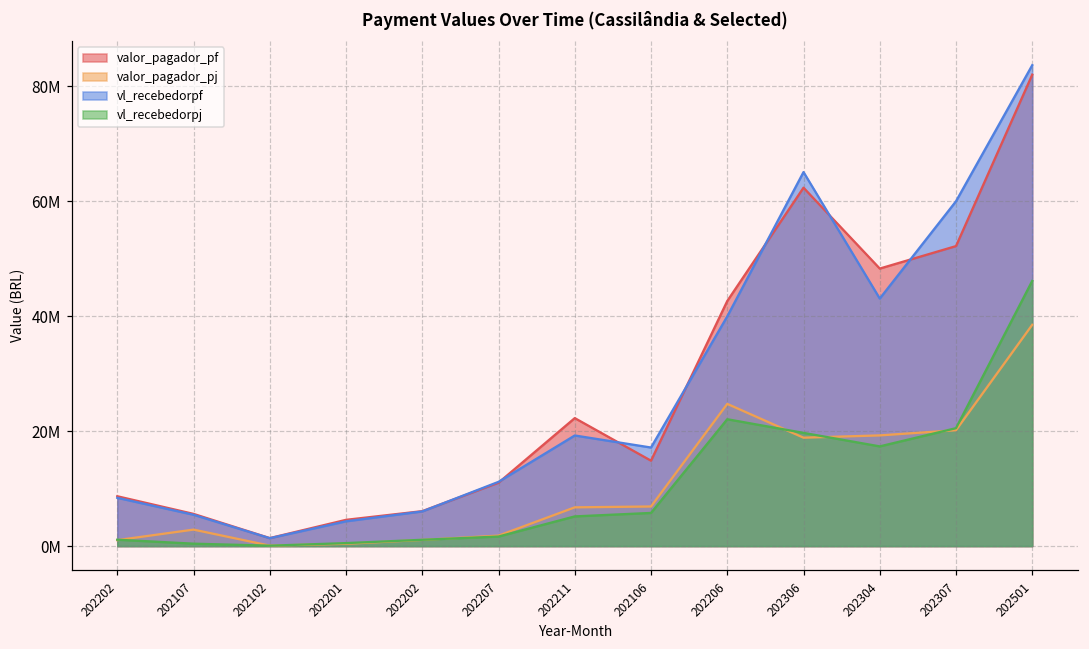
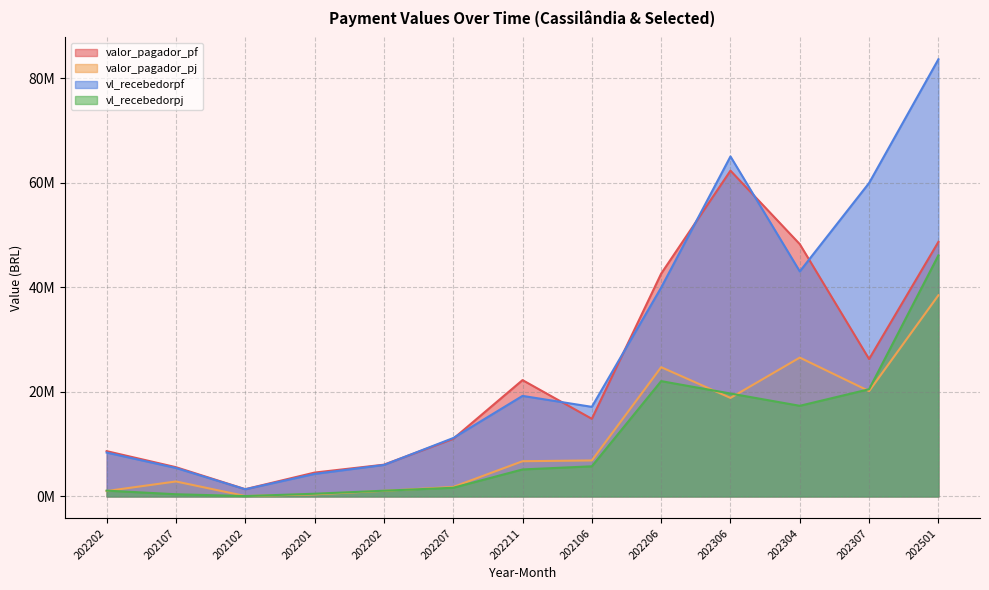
  {
    "valor_pagador_pf": {
      "202211": 22000000,
      "202106": 15000000,
      "202206": 43000000,
      "202306": 62000000,
      "202304": 48000000,
-     "202307": 52000000,
-     "202501": 82000000
+     "202307": 26000000,
+     "202501": 49000000
    },
    "valor_pagador_pj": {
      "202107": 3000000,
      "202211": 7000000,
      "202106": 7000000,
      "202206": 25000000,
      "202306": 19000000,
-     "202304": 19000000,
+     "202304": 27000000,
      "202501": 39000000
    },
    "vl_recebedorpf": {
      "202211": 19000000,
      "202106": 17000000,
      "202206": 40000000,
      "202306": 65000000,
      "202304": 43000000,
      "202307": 60000000,
      "202501": 84000000
    },
    "vl_recebedorpj": {
      "202107": 0,
      "202211": 5000000,
      "202106": 6000000,
      "202206": 22000000,
      "202306": 20000000,
      "202304": 17000000,
      "202501": 46000000
    }
  }
